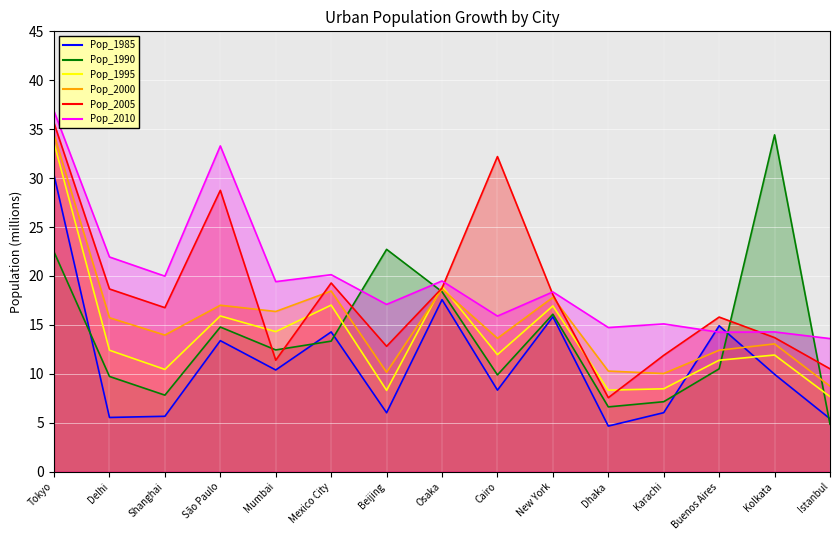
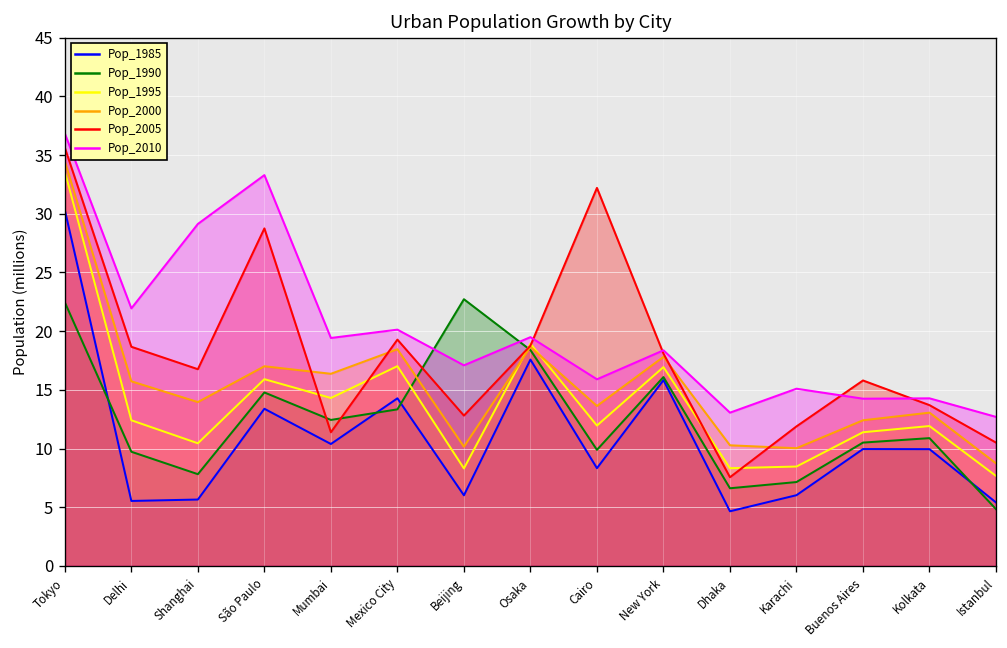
  {
    "Pop_1985": {
      "Tokyo": 30,
      "Delhi": 6,
      "Shanghai": 6,
      "São Paulo": 13,
      "Mumbai": 10,
      "Mexico City": 14,
      "Beijing": 6,
      "Osaka": 18,
      "Cairo": 8,
      "New York": 16,
      "Dhaka": 5,
      "Karachi": 6,
-     "Buenos Aires": 15,
+     "Buenos Aires": 10,
      "Kolkata": 10,
      "Istanbul": 5
    },
    "Pop_1990": {
      "Tokyo": 22,
      "Delhi": 10,
      "Shanghai": 8,
      "São Paulo": 15,
      "Mumbai": 12,
      "Mexico City": 13,
      "Beijing": 23,
      "Osaka": 18,
      "Cairo": 10,
      "New York": 16,
      "Dhaka": 7,
      "Karachi": 7,
      "Buenos Aires": 11,
-     "Kolkata": 34,
+     "Kolkata": 11,
      "Istanbul": 5
    },
    "Pop_2005": {
      "Tokyo": 36,
      "Delhi": 19,
      "Shanghai": 17,
      "São Paulo": 29,
      "Mumbai": 11,
      "Mexico City": 19,
      "Beijing": 13,
      "Cairo": 32,
      "New York": 18,
      "Dhaka": 8,
      "Karachi": 12,
      "Buenos Aires": 16,
      "Kolkata": 14,
      "Istanbul": 11
    },
    "Pop_2010": {
      "Tokyo": 37,
      "Delhi": 22,
-     "Shanghai": 20,
+     "Shanghai": 29,
      "São Paulo": 33,
      "Mumbai": 19,
      "Mexico City": 20,
      "Beijing": 17,
      "Osaka": 19,
      "Cairo": 16,
      "New York": 18,
-     "Dhaka": 15,
+     "Dhaka": 13,
      "Karachi": 15,
      "Buenos Aires": 14,
      "Kolkata": 14,
-     "Istanbul": 14
+     "Istanbul": 13
    }
  }
